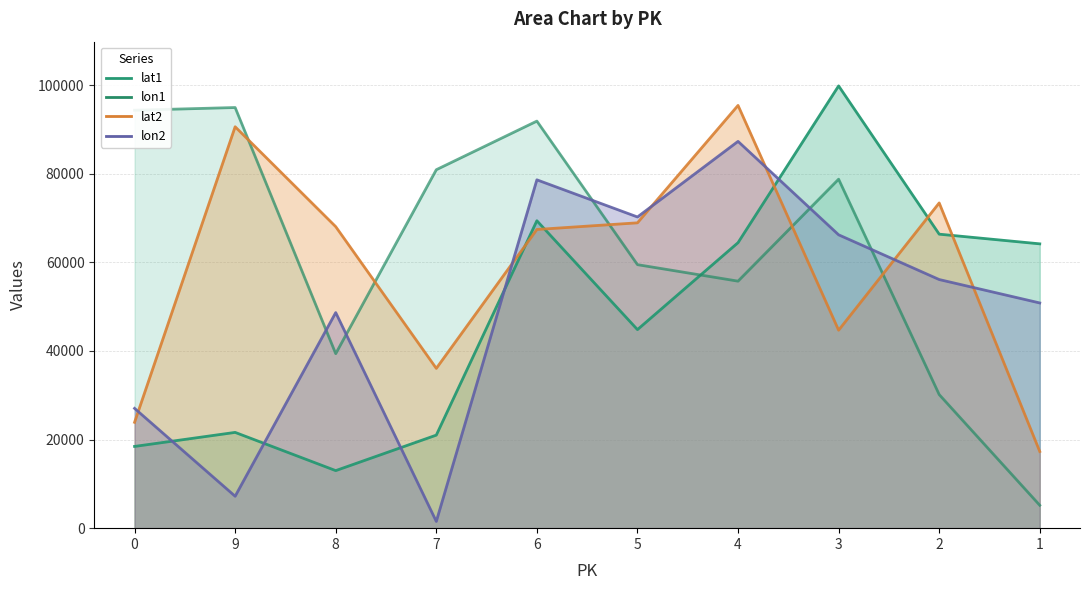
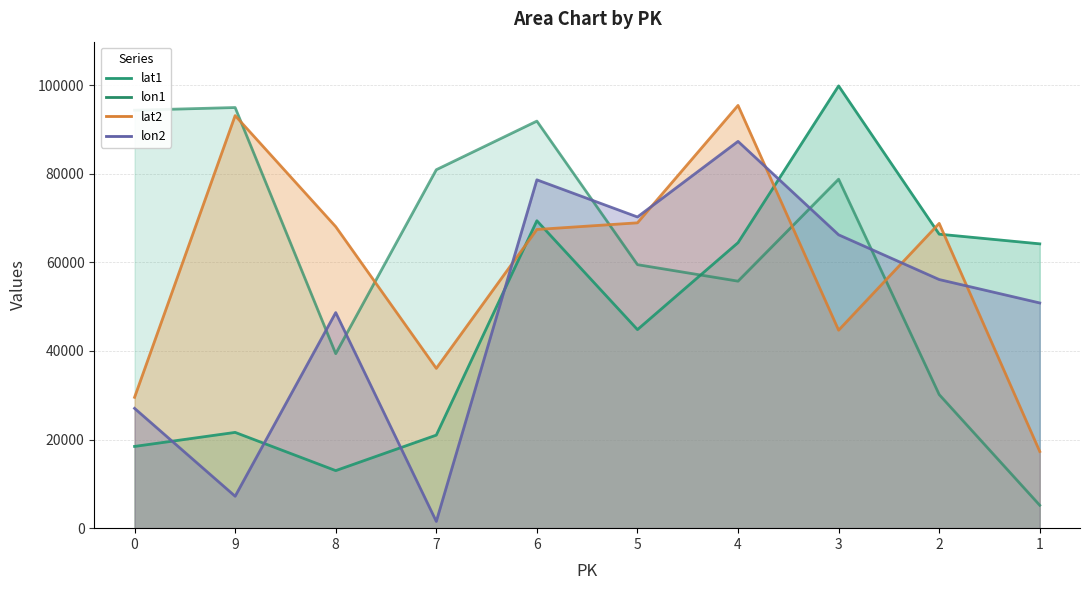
  {
    "lat2": {
-     "0": 24000,
-     "9": 91000,
+     "0": 30000,
+     "9": 93000,
      "8": 68000,
      "7": 36000,
      "6": 67000,
      "5": 69000,
      "4": 95000,
      "3": 45000,
-     "2": 73000,
+     "2": 69000,
      "1": 17000
    }
  }
